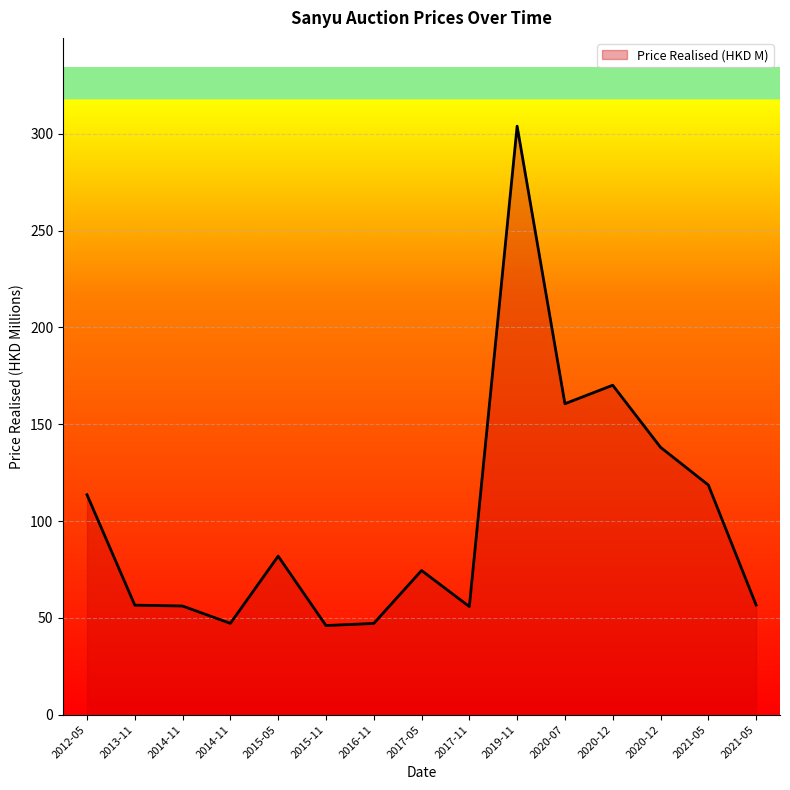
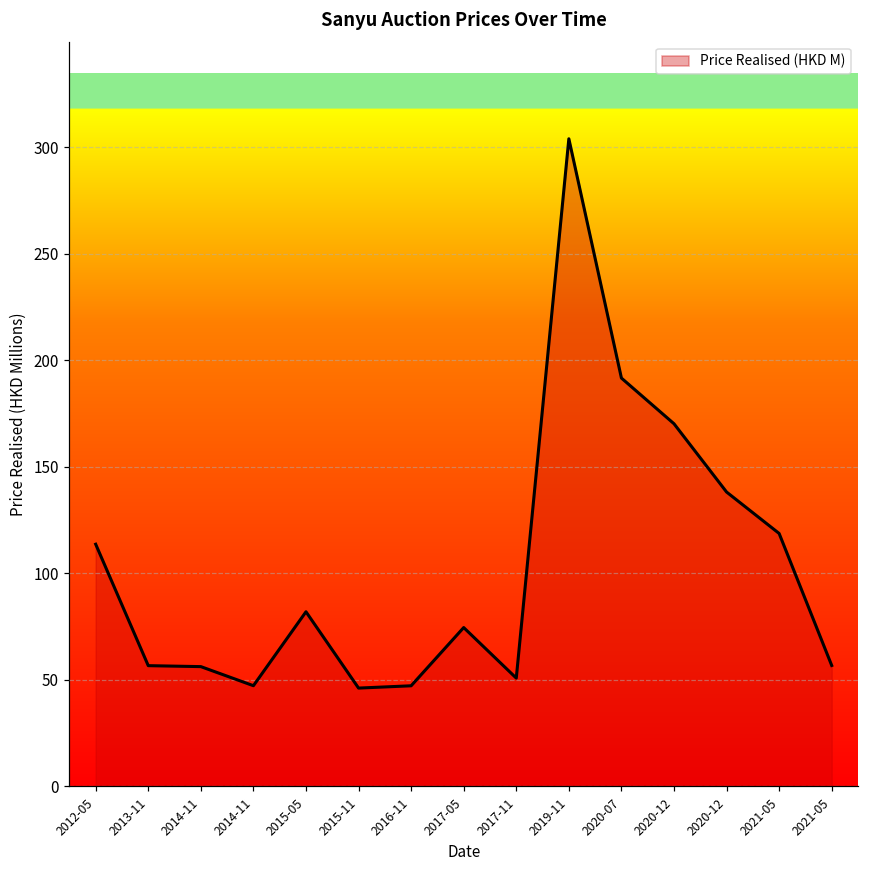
  {
    "2012-05": 114,
    "2013-11": 57,
    "2015-05": 82,
    "2015-11": 46,
    "2016-11": 47,
    "2017-05": 74,
-   "2017-11": 56,
+   "2017-11": 51,
    "2019-11": 304,
-   "2020-07": 161
+   "2020-07": 192
  }
